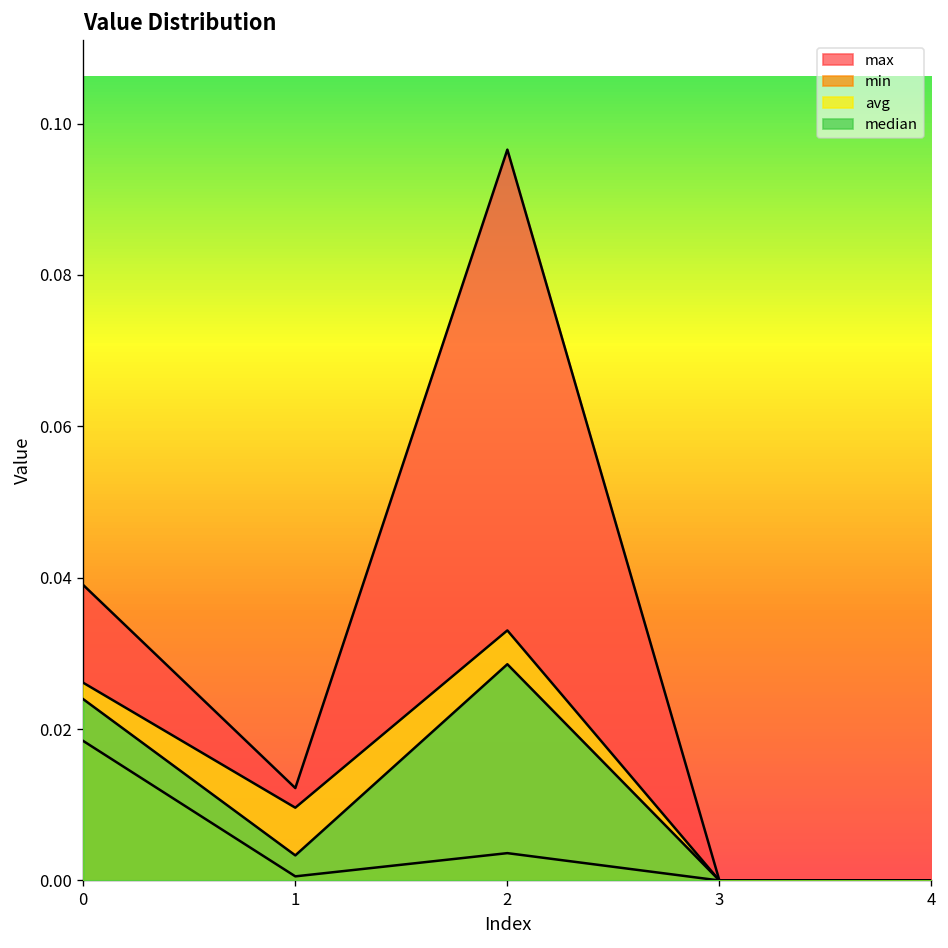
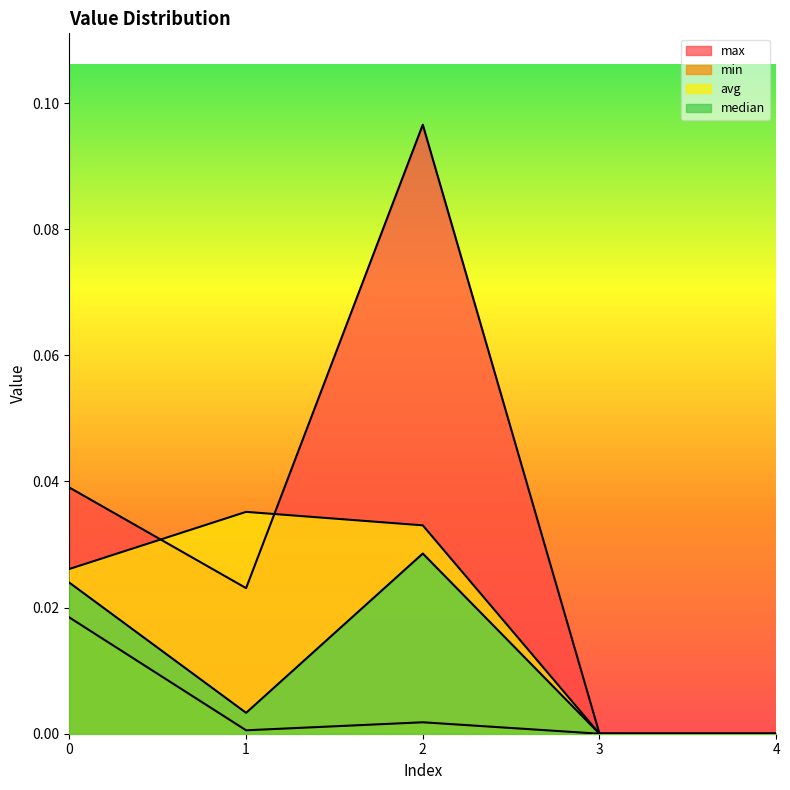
  {
    "max": {
      "0": 0.039,
-     "1": 0.012,
+     "1": 0.023,
      "2": 0.097
    },
    "min": {
      "0": 0.018,
      "1": 0.001,
-     "2": 0.004
+     "2": 0.002
    },
    "avg": {
      "0": 0.026,
-     "1": 0.010,
+     "1": 0.035,
      "2": 0.033
    },
    "median": {
      "0": 0.024,
      "1": 0.003,
      "2": 0.029
    }
  }
